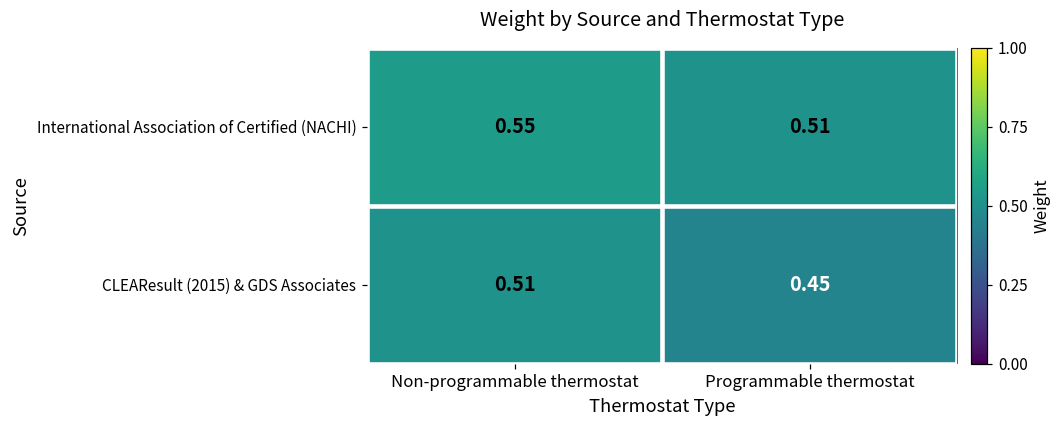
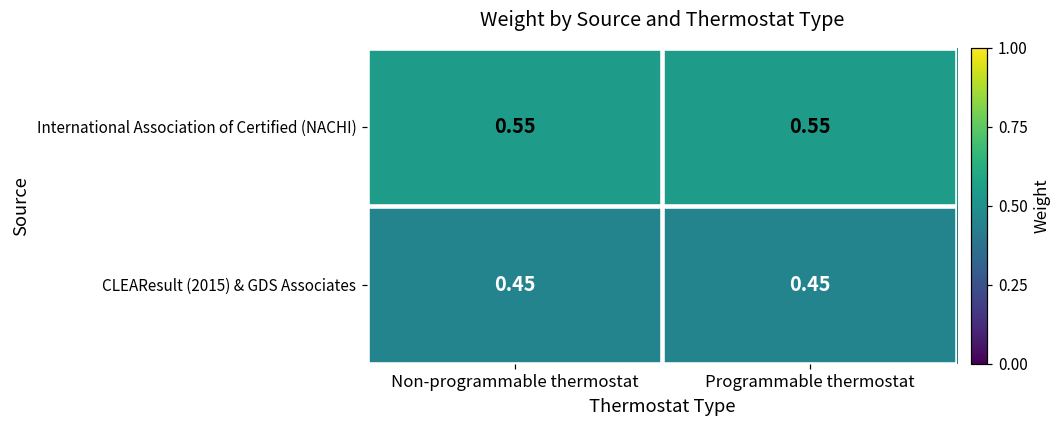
  {
    "International Association of Certified (NACHI)": {
      "Non-programmable thermostat": 0.55,
-     "Programmable thermostat": 0.51
+     "Programmable thermostat": 0.55
    },
    "CLEAResult (2015) & GDS Associates": {
-     "Non-programmable thermostat": 0.51,
+     "Non-programmable thermostat": 0.45,
      "Programmable thermostat": 0.45
    }
  }
